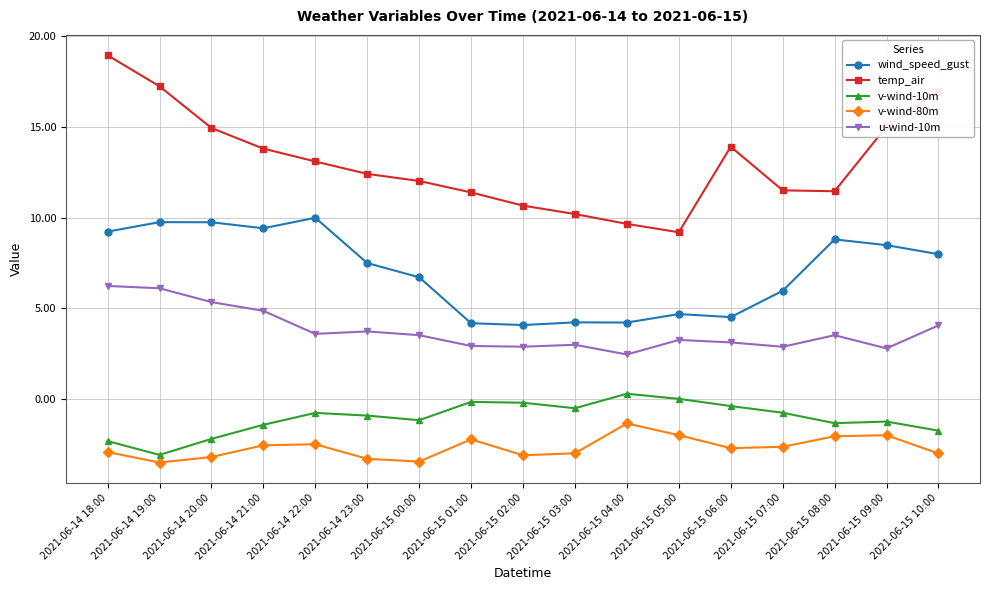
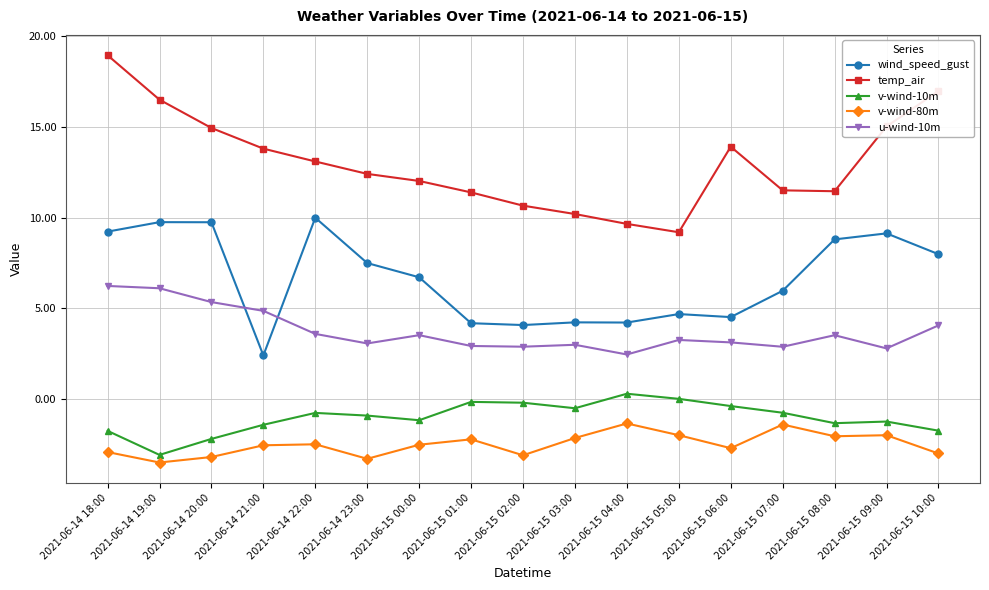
  {
    "wind_speed_gust": {
      "2021-06-14 18:00": 9.2,
      "2021-06-14 19:00": 9.8,
      "2021-06-14 20:00": 9.7,
-     "2021-06-14 21:00": 9.4,
+     "2021-06-14 21:00": 2.4,
      "2021-06-14 22:00": 10.0,
      "2021-06-14 23:00": 7.5,
      "2021-06-15 00:00": 6.7,
      "2021-06-15 01:00": 4.2,
      "2021-06-15 02:00": 4.1,
      "2021-06-15 03:00": 4.2,
      "2021-06-15 04:00": 4.2,
      "2021-06-15 05:00": 4.7,
      "2021-06-15 06:00": 4.5,
      "2021-06-15 07:00": 6.0,
      "2021-06-15 08:00": 8.8,
-     "2021-06-15 09:00": 8.5,
+     "2021-06-15 09:00": 9.1,
      "2021-06-15 10:00": 8.0
    },
    "temp_air": {
      "2021-06-14 18:00": 18.9,
-     "2021-06-14 19:00": 17.2,
+     "2021-06-14 19:00": 16.5,
      "2021-06-14 20:00": 14.9,
      "2021-06-14 21:00": 13.8,
      "2021-06-14 22:00": 13.1,
      "2021-06-14 23:00": 12.4,
      "2021-06-15 00:00": 12.0,
      "2021-06-15 01:00": 11.4,
      "2021-06-15 02:00": 10.7,
      "2021-06-15 03:00": 10.2,
      "2021-06-15 04:00": 9.7,
      "2021-06-15 05:00": 9.2,
      "2021-06-15 06:00": 13.9,
      "2021-06-15 07:00": 11.5,
      "2021-06-15 08:00": 11.5
    },
    "v-wind-10m": {
-     "2021-06-14 18:00": -2.3,
+     "2021-06-14 18:00": -1.7,
      "2021-06-14 19:00": -3.1,
      "2021-06-14 20:00": -2.2,
      "2021-06-14 21:00": -1.4,
      "2021-06-14 22:00": -0.8,
      "2021-06-14 23:00": -0.9,
      "2021-06-15 00:00": -1.2,
      "2021-06-15 01:00": -0.1,
      "2021-06-15 02:00": -0.2,
      "2021-06-15 03:00": -0.5,
      "2021-06-15 04:00": 0.3,
      "2021-06-15 05:00": 0.0,
      "2021-06-15 06:00": -0.4,
      "2021-06-15 07:00": -0.7,
      "2021-06-15 08:00": -1.3,
      "2021-06-15 09:00": -1.2,
      "2021-06-15 10:00": -1.7
    },
    "v-wind-80m": {
      "2021-06-14 18:00": -2.9,
      "2021-06-14 19:00": -3.5,
      "2021-06-14 20:00": -3.2,
      "2021-06-14 21:00": -2.5,
      "2021-06-14 22:00": -2.5,
      "2021-06-14 23:00": -3.3,
-     "2021-06-15 00:00": -3.4,
+     "2021-06-15 00:00": -2.5,
      "2021-06-15 01:00": -2.2,
      "2021-06-15 02:00": -3.1,
-     "2021-06-15 03:00": -3.0,
+     "2021-06-15 03:00": -2.1,
      "2021-06-15 04:00": -1.3,
      "2021-06-15 05:00": -2.0,
      "2021-06-15 06:00": -2.7,
-     "2021-06-15 07:00": -2.6,
+     "2021-06-15 07:00": -1.4,
      "2021-06-15 08:00": -2.0,
      "2021-06-15 09:00": -2.0,
      "2021-06-15 10:00": -3.0
    },
    "u-wind-10m": {
      "2021-06-14 18:00": 6.2,
      "2021-06-14 19:00": 6.1,
      "2021-06-14 20:00": 5.3,
      "2021-06-14 21:00": 4.9,
      "2021-06-14 22:00": 3.6,
-     "2021-06-14 23:00": 3.7,
+     "2021-06-14 23:00": 3.1,
      "2021-06-15 00:00": 3.5,
      "2021-06-15 01:00": 2.9,
      "2021-06-15 02:00": 2.9,
      "2021-06-15 03:00": 3.0,
      "2021-06-15 04:00": 2.5,
      "2021-06-15 05:00": 3.3,
      "2021-06-15 06:00": 3.1,
      "2021-06-15 07:00": 2.9,
      "2021-06-15 08:00": 3.5,
      "2021-06-15 09:00": 2.8,
      "2021-06-15 10:00": 4.1
    }
  }
